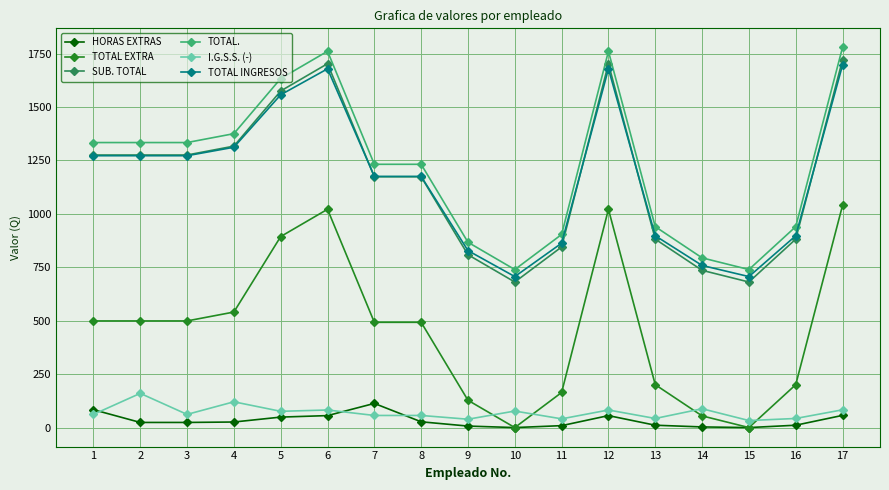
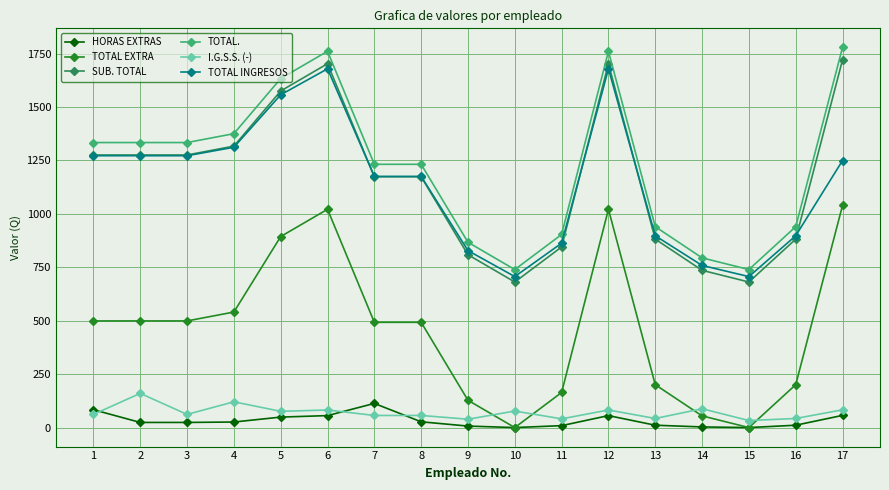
  {
    "HORAS EXTRAS": {
      "1": 80,
      "2": 20,
      "3": 20,
      "4": 30,
      "5": 50,
      "6": 60,
      "7": 110,
      "8": 30,
      "9": 10,
      "11": 10,
      "12": 60,
      "13": 10,
      "14": 0,
      "16": 10,
      "17": 60
    },
    "I.G.S.S. (-)": {
      "1": 60,
      "2": 160,
      "3": 60,
      "4": 120,
      "5": 80,
      "6": 80,
      "7": 60,
      "8": 60,
      "9": 40,
      "10": 80,
      "11": 40,
      "12": 80,
      "13": 40,
      "14": 90,
      "15": 30,
      "16": 40,
      "17": 80
    },
    "TOTAL INGRESOS": {
      "5": 1560,
      "6": 1680,
      "9": 830,
      "10": 710,
      "11": 860,
      "12": 1680,
      "13": 900,
      "14": 760,
      "15": 710,
      "16": 900,
-     "17": 1700
+     "17": 1250
    }
  }
